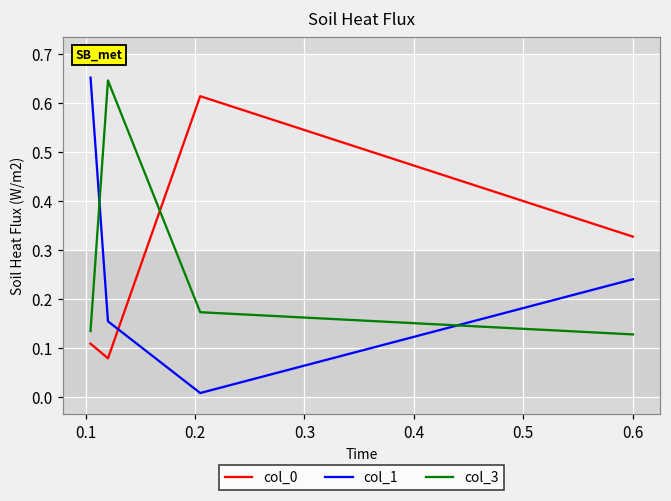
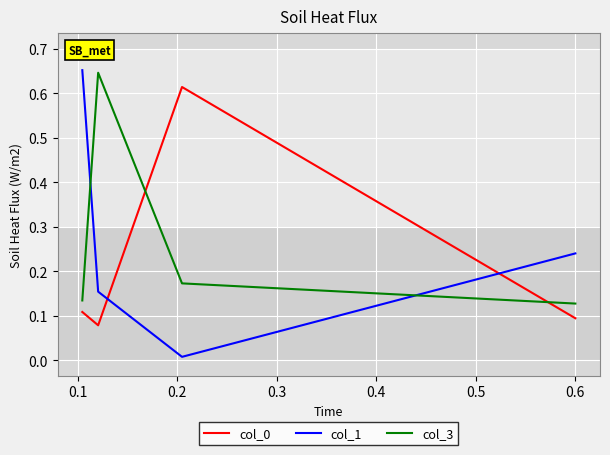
  {
    "col_0": {
-     "0.6": 0.33
+     "0.6": 0.09
    },
    "col_1": {
      "0.6": 0.24
    },
    "col_3": {
      "0.6": 0.13
    }
  }
